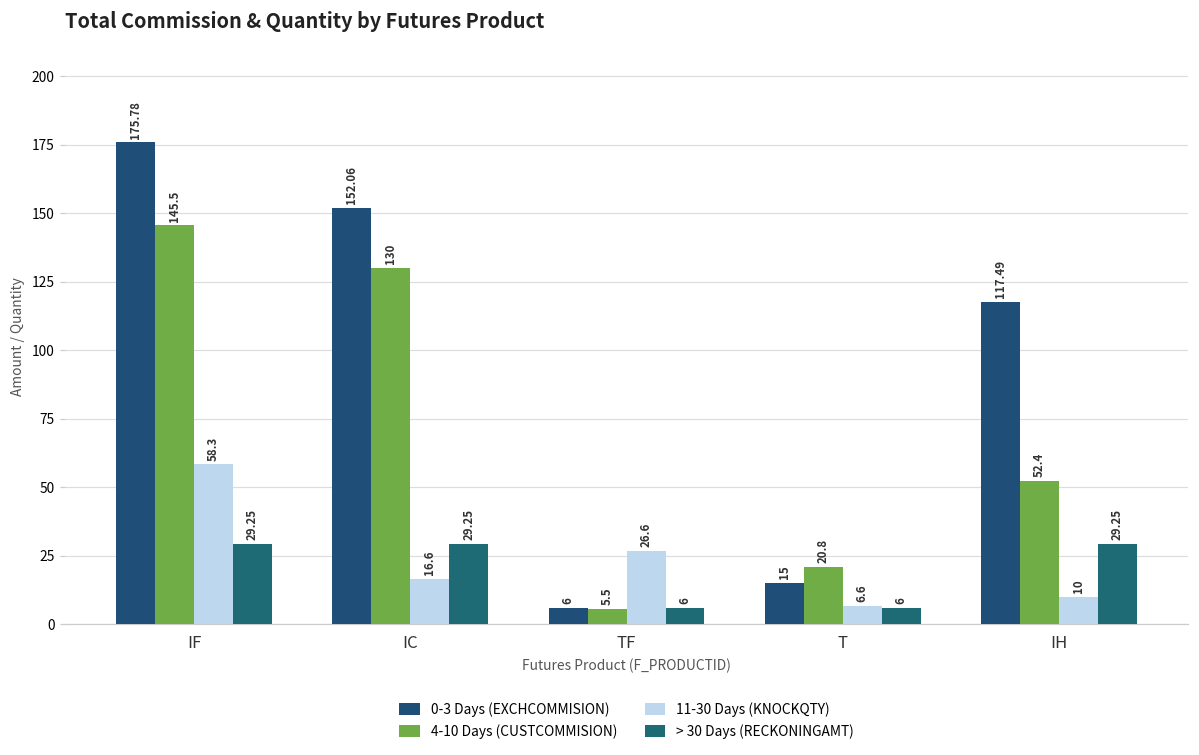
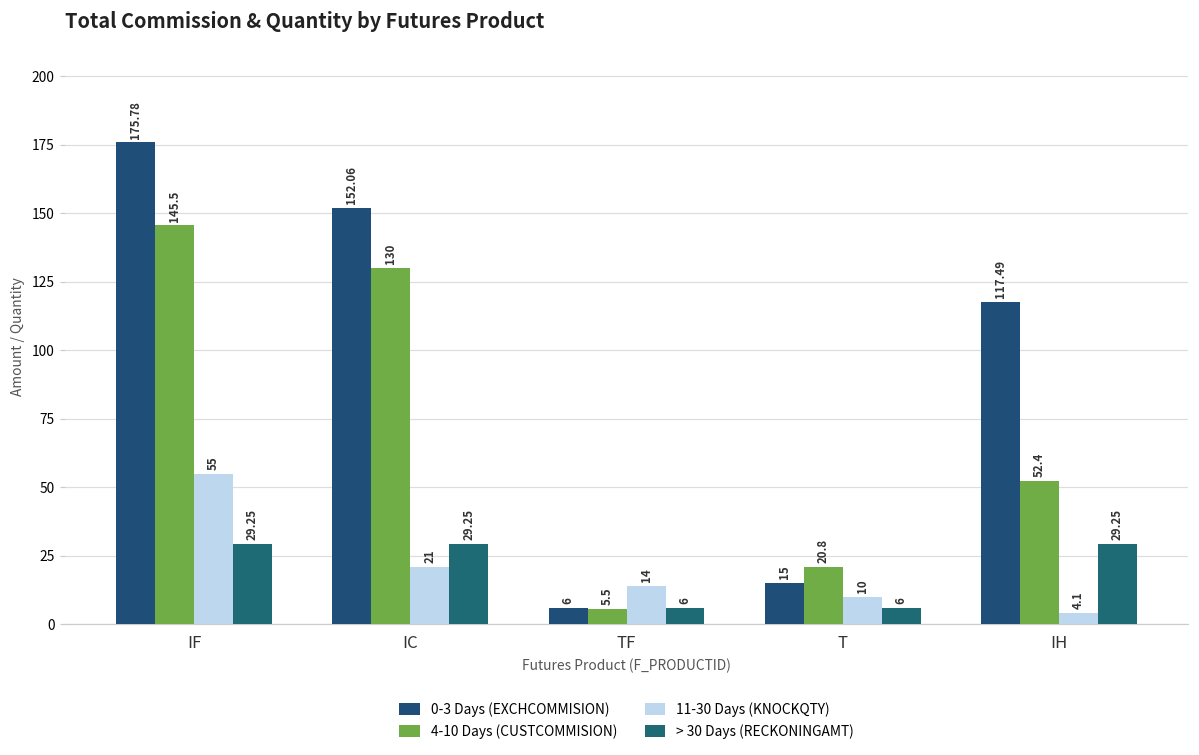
  {
    "4-10 Days (CUSTCOMMISION)": {
      "IF": 145.5,
      "IC": 130,
      "TF": 5.5,
      "T": 20.8,
      "IH": 52.4
    },
    "11-30 Days (KNOCKQTY)": {
-     "IF": 58.3,
-     "IC": 16.6,
-     "TF": 26.6,
-     "T": 6.6,
-     "IH": 10
+     "IF": 55,
+     "IC": 21,
+     "TF": 14,
+     "T": 10,
+     "IH": 4.1
    }
  }
